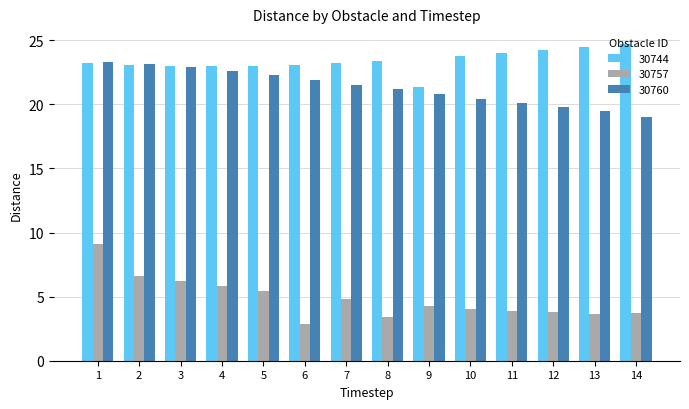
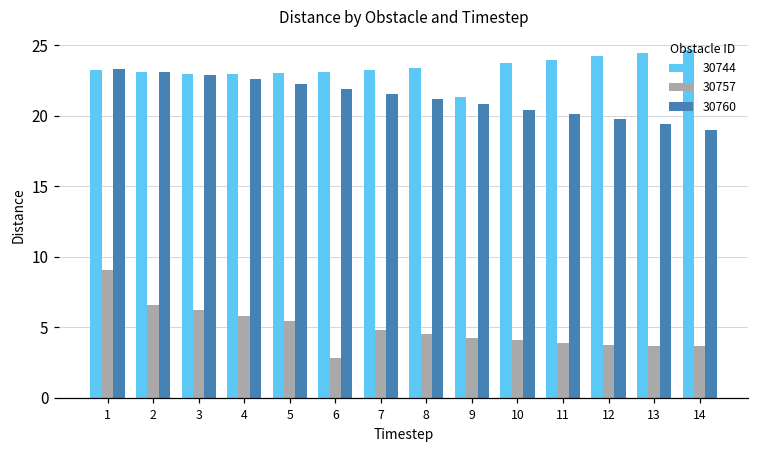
  {
    "30744": {
      "1": 23.2,
      "2": 23.1,
      "3": 23.0,
      "4": 23.0,
      "5": 23.0,
      "6": 23.1,
      "7": 23.2,
      "8": 23.4,
      "9": 21.3,
      "10": 23.8,
      "11": 24.0,
      "12": 24.2,
      "13": 24.5,
      "14": 24.7
    },
    "30757": {
      "1": 9.1,
      "2": 6.6,
      "3": 6.2,
      "4": 5.8,
      "5": 5.5,
      "6": 2.9,
      "7": 4.8,
-     "8": 3.4,
+     "8": 4.5,
      "9": 4.3,
      "10": 4.1,
      "11": 3.9,
      "12": 3.8,
      "13": 3.7,
      "14": 3.7
    },
    "30760": {
      "1": 23.3,
      "2": 23.1,
      "3": 22.9,
      "4": 22.6,
      "5": 22.3,
      "6": 21.9,
      "7": 21.5,
      "8": 21.2,
      "9": 20.8,
      "10": 20.4,
      "11": 20.1,
      "12": 19.8,
      "13": 19.5,
      "14": 19.0
    }
  }
